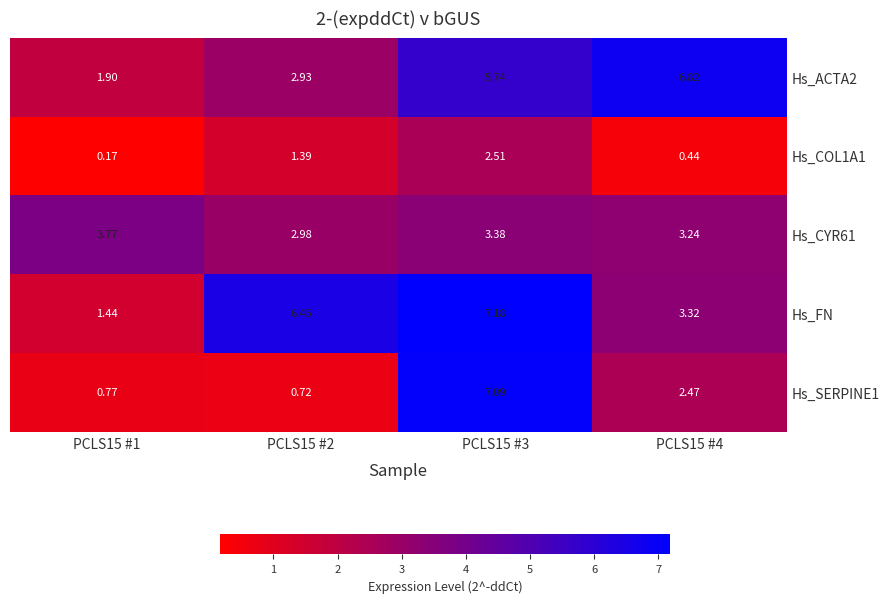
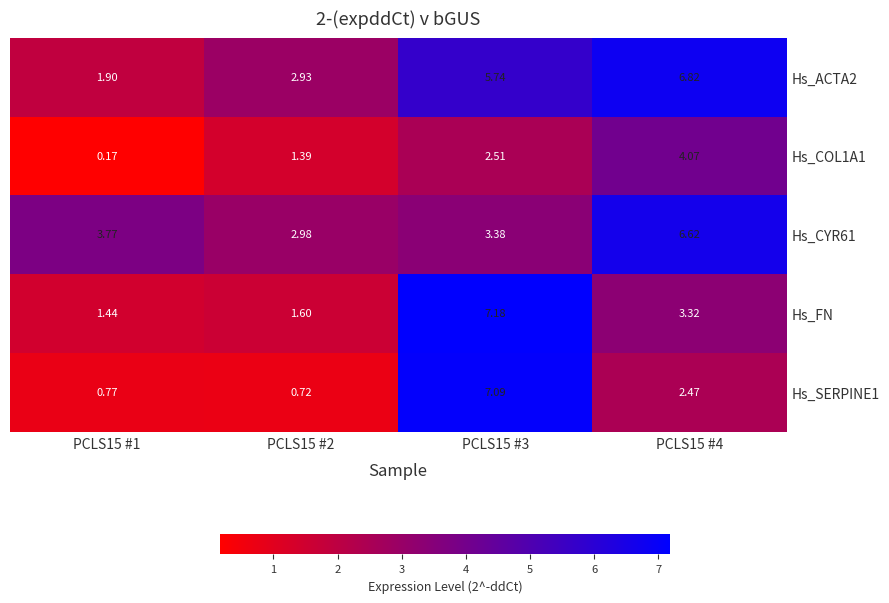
  {
    "Hs_ACTA2": {
      "PCLS15 #1": 1.90,
      "PCLS15 #2": 2.93,
      "PCLS15 #3": 5.74,
      "PCLS15 #4": 6.82
    },
    "Hs_COL1A1": {
      "PCLS15 #1": 0.17,
      "PCLS15 #2": 1.39,
      "PCLS15 #3": 2.51,
-     "PCLS15 #4": 0.44
+     "PCLS15 #4": 4.07
    },
    "Hs_CYR61": {
      "PCLS15 #1": 3.77,
      "PCLS15 #2": 2.98,
      "PCLS15 #3": 3.38,
-     "PCLS15 #4": 3.24
+     "PCLS15 #4": 6.62
    },
    "Hs_FN": {
      "PCLS15 #1": 1.44,
-     "PCLS15 #2": 6.45,
+     "PCLS15 #2": 1.60,
      "PCLS15 #3": 7.18,
      "PCLS15 #4": 3.32
    },
    "Hs_SERPINE1": {
      "PCLS15 #1": 0.77,
      "PCLS15 #2": 0.72,
      "PCLS15 #3": 7.09,
      "PCLS15 #4": 2.47
    }
  }
